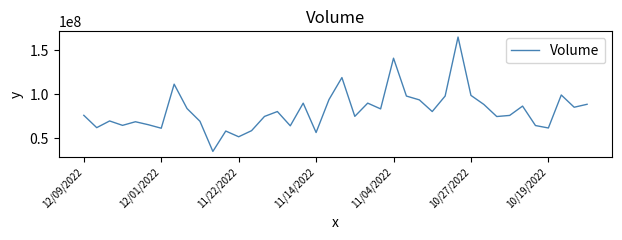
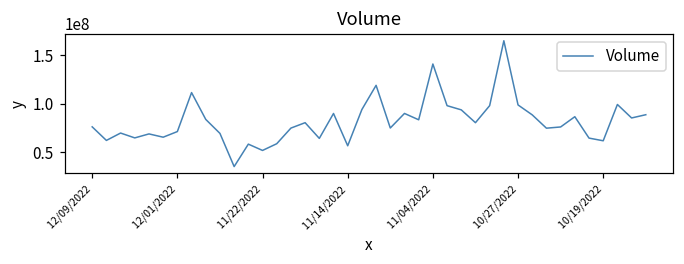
  {
    "12/09/2022": 80000000,
-   "12/01/2022": 60000000,
+   "12/01/2022": 70000000,
    "11/22/2022": 50000000,
    "11/14/2022": 60000000,
    "11/04/2022": 140000000,
    "10/27/2022": 100000000,
    "10/19/2022": 60000000
  }
